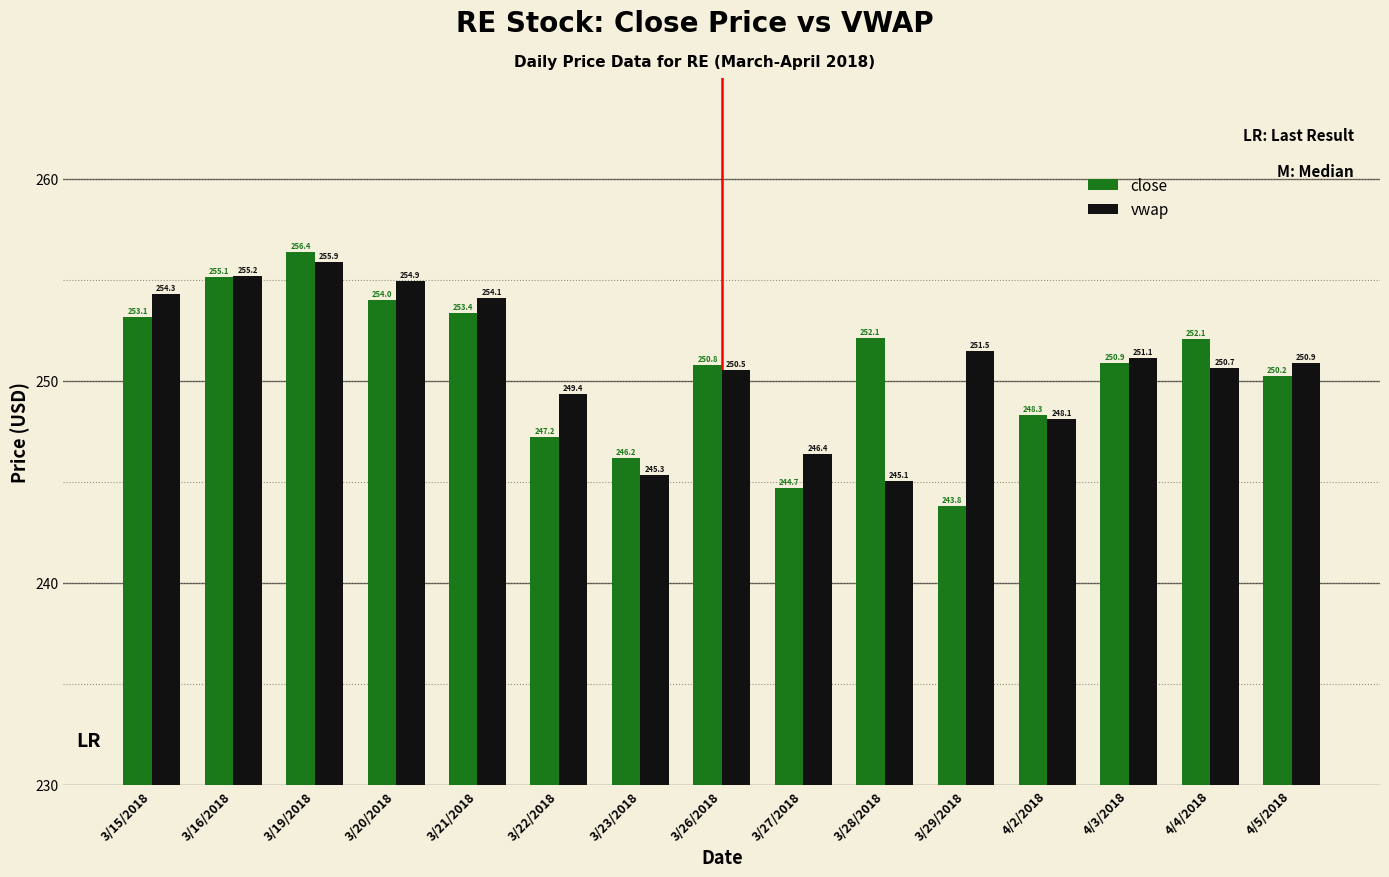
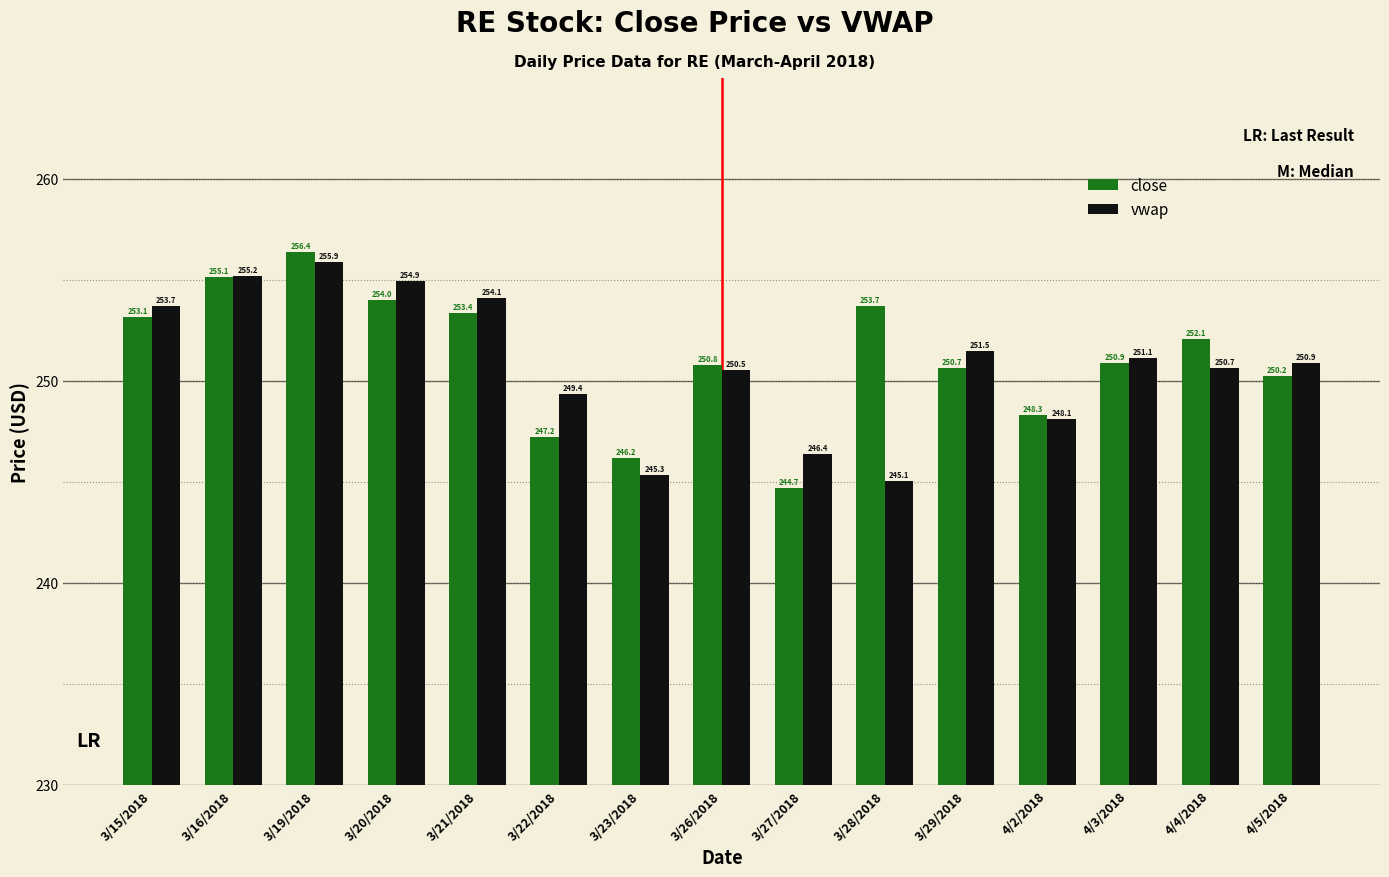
  {
    "close": {
      "3/15/2018": 253.1,
      "3/16/2018": 255.1,
      "3/19/2018": 256.4,
      "3/20/2018": 254.0,
      "3/21/2018": 253.4,
      "3/22/2018": 247.2,
      "3/23/2018": 246.2,
      "3/26/2018": 250.8,
      "3/27/2018": 244.7,
-     "3/28/2018": 252.1,
-     "3/29/2018": 243.8,
+     "3/28/2018": 253.7,
+     "3/29/2018": 250.7,
      "4/2/2018": 248.3,
      "4/3/2018": 250.9,
      "4/4/2018": 252.1,
      "4/5/2018": 250.2
    },
    "vwap": {
-     "3/15/2018": 254.3,
+     "3/15/2018": 253.7,
      "3/16/2018": 255.2,
      "3/19/2018": 255.9,
      "3/20/2018": 254.9,
      "3/21/2018": 254.1,
      "3/22/2018": 249.4,
      "3/23/2018": 245.3,
      "3/26/2018": 250.5,
      "3/27/2018": 246.4,
      "3/28/2018": 245.1,
      "3/29/2018": 251.5,
      "4/2/2018": 248.1,
      "4/3/2018": 251.1,
      "4/4/2018": 250.7,
      "4/5/2018": 250.9
    }
  }
